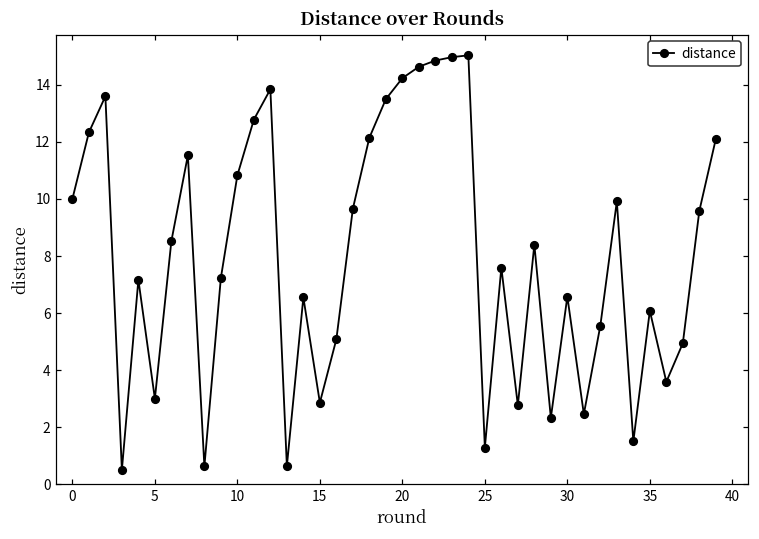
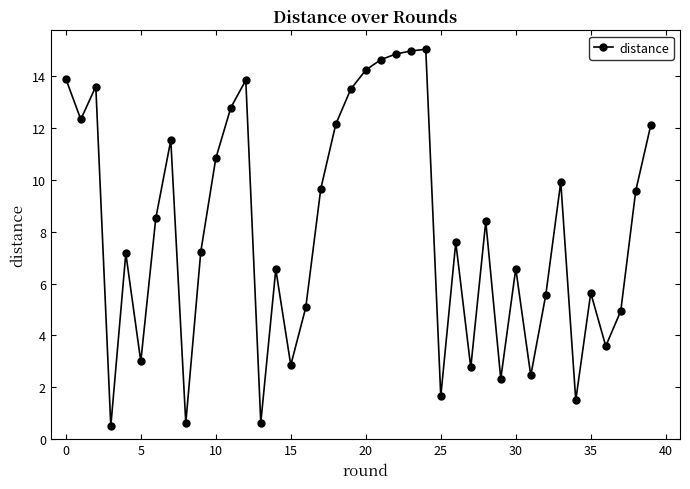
  {
-   "0": 10.0,
+   "0": 13.9,
    "5": 3.0,
    "10": 10.8,
    "15": 2.9,
    "20": 14.2,
-   "25": 1.3,
+   "25": 1.6,
    "30": 6.6,
-   "35": 6.1
+   "35": 5.6
  }
